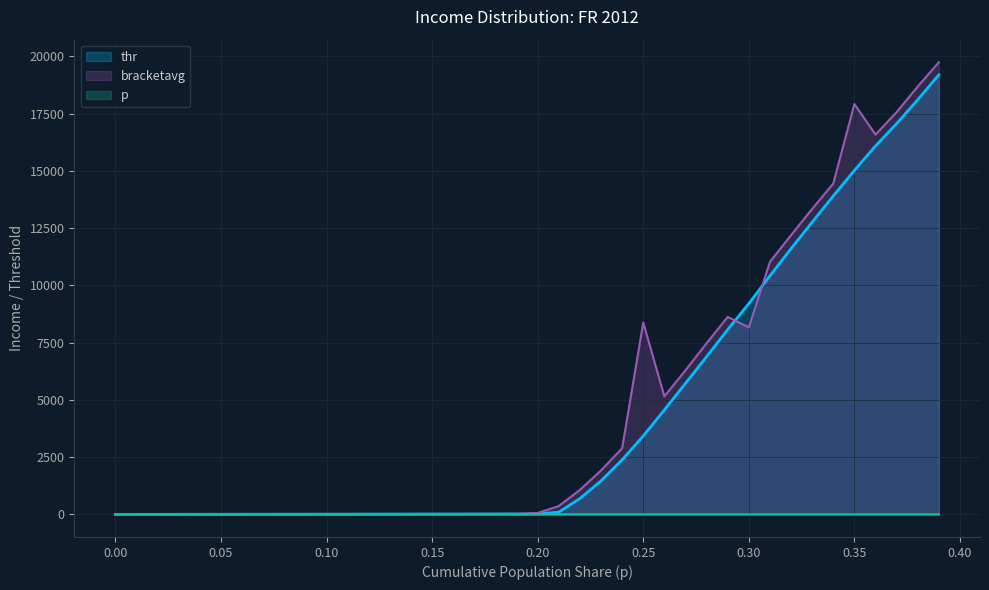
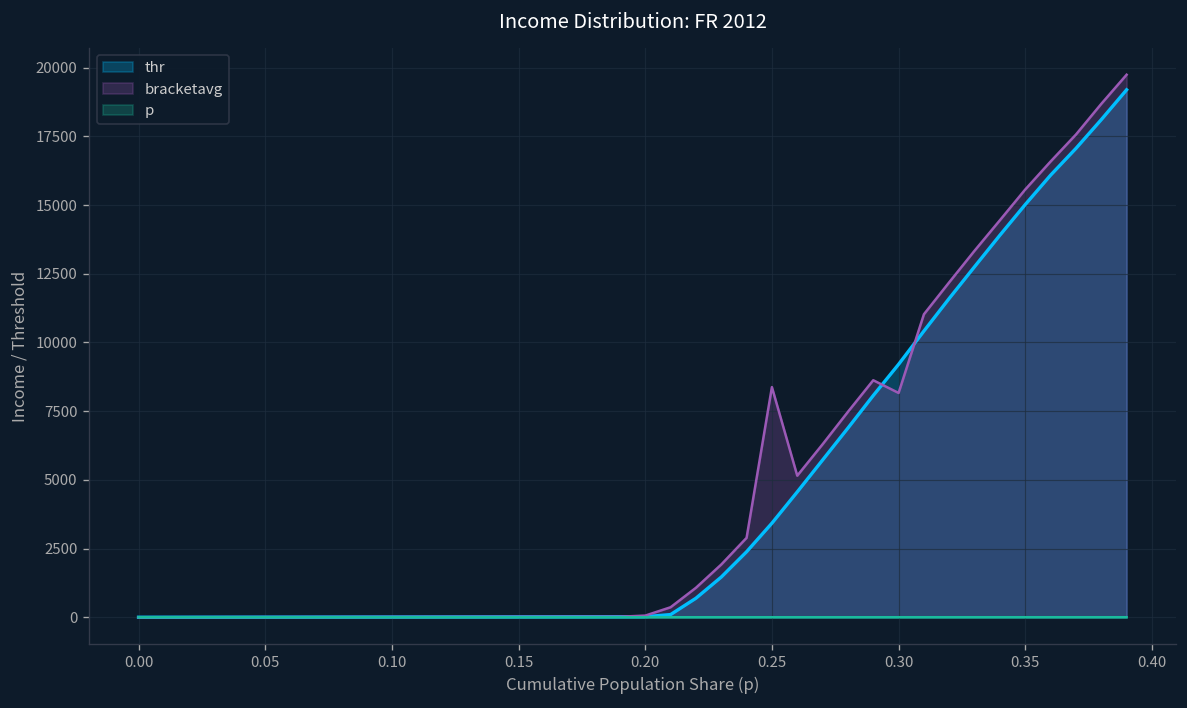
  {
    "bracketavg": {
      "0.25": 8400,
      "0.30": 8200,
-     "0.35": 17900
+     "0.35": 15600
    }
  }
